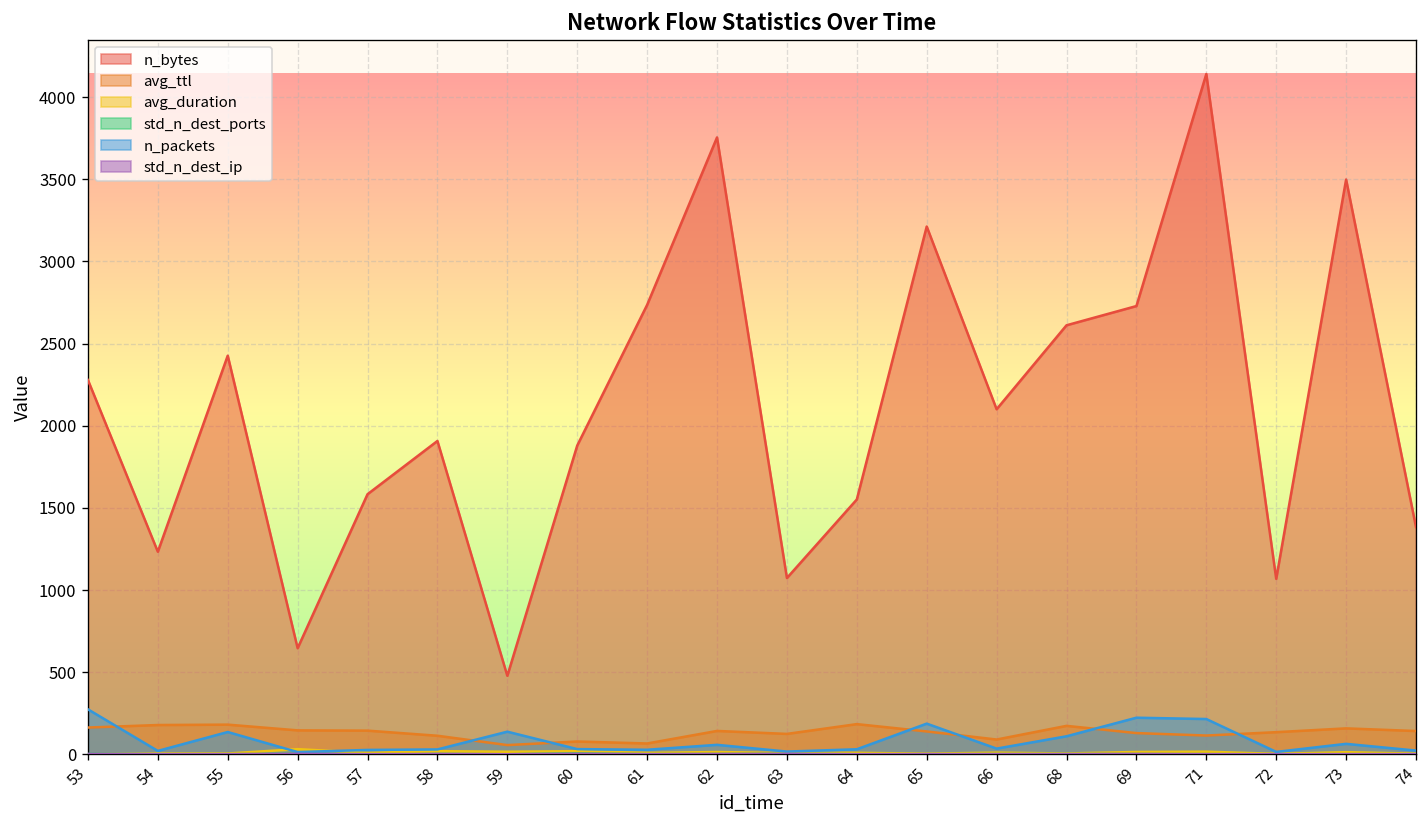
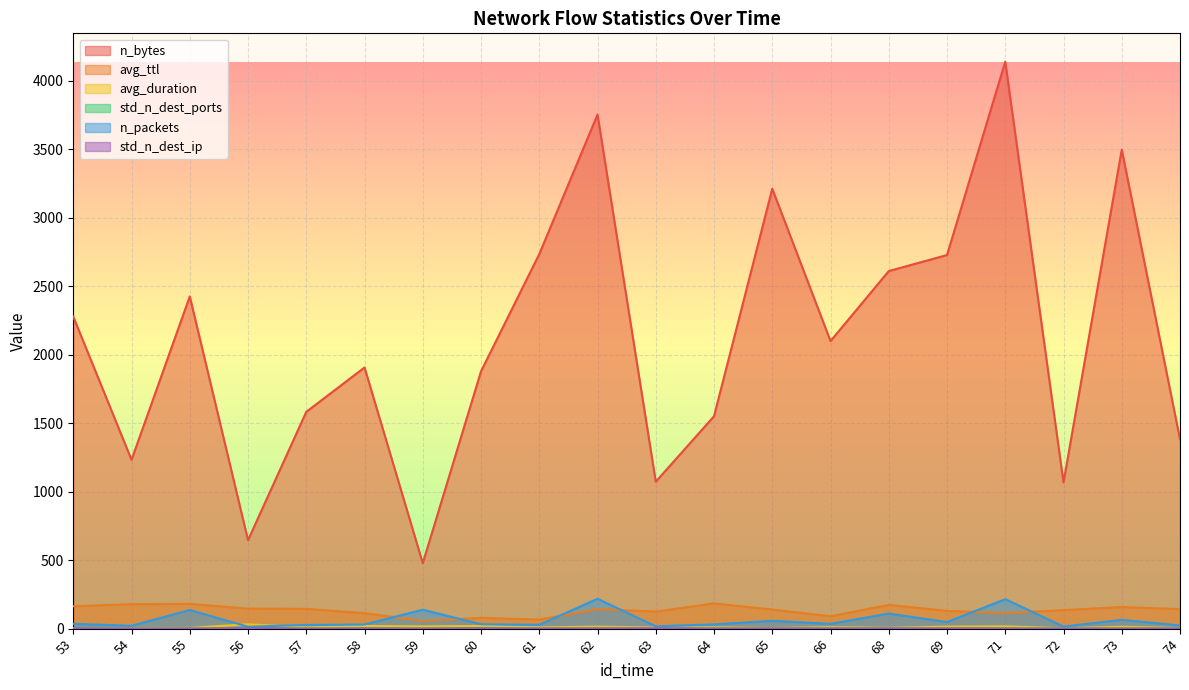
  {
    "n_packets": {
-     "53": 270,
+     "53": 40,
      "55": 140,
      "59": 140,
      "61": 30,
-     "62": 60,
+     "62": 220,
      "64": 30,
-     "65": 190,
+     "65": 60,
      "66": 40,
      "68": 110,
-     "69": 220,
+     "69": 50,
      "71": 220,
      "73": 60
    }
  }
